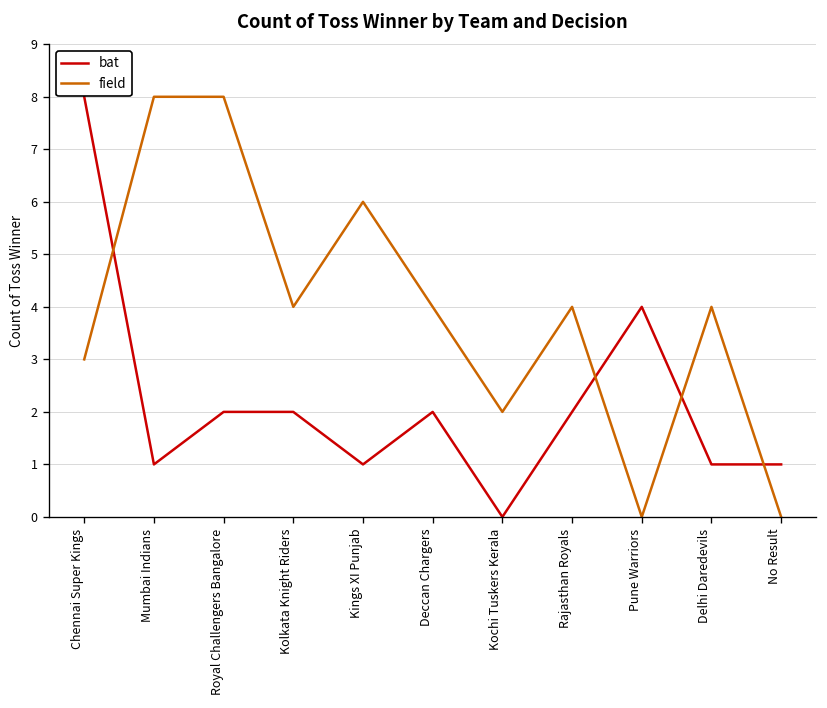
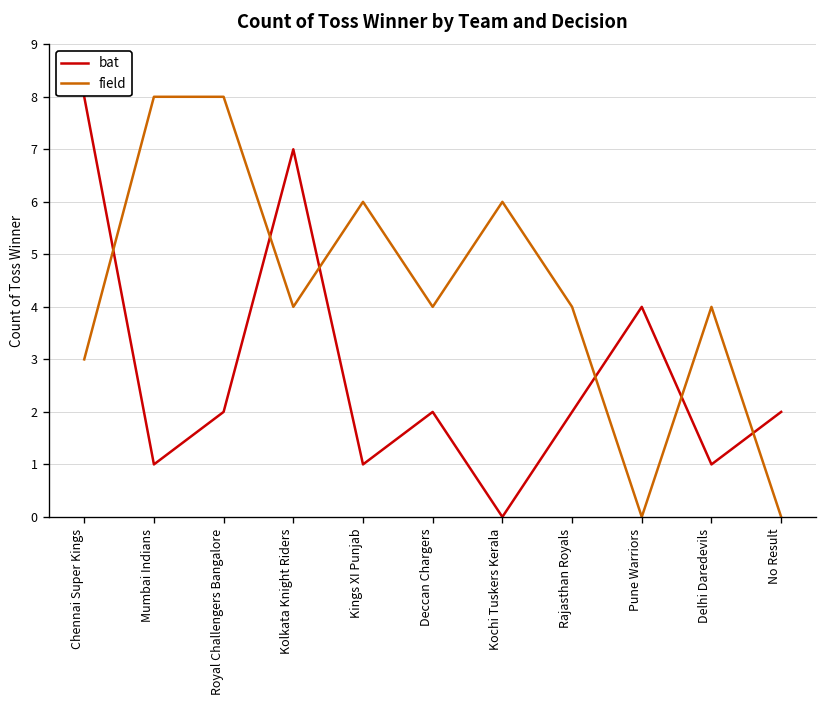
  {
    "bat": {
      "Chennai Super Kings": 8,
      "Mumbai Indians": 1,
      "Royal Challengers Bangalore": 2,
-     "Kolkata Knight Riders": 2,
+     "Kolkata Knight Riders": 7,
      "Kings XI Punjab": 1,
      "Deccan Chargers": 2,
      "Kochi Tuskers Kerala": 0,
      "Rajasthan Royals": 2,
      "Pune Warriors": 4,
      "Delhi Daredevils": 1,
-     "No Result": 1
+     "No Result": 2
    },
    "field": {
      "Chennai Super Kings": 3,
      "Mumbai Indians": 8,
      "Royal Challengers Bangalore": 8,
      "Kolkata Knight Riders": 4,
      "Kings XI Punjab": 6,
      "Deccan Chargers": 4,
-     "Kochi Tuskers Kerala": 2,
+     "Kochi Tuskers Kerala": 6,
      "Rajasthan Royals": 4,
      "Pune Warriors": 0,
      "Delhi Daredevils": 4,
      "No Result": 0
    }
  }
